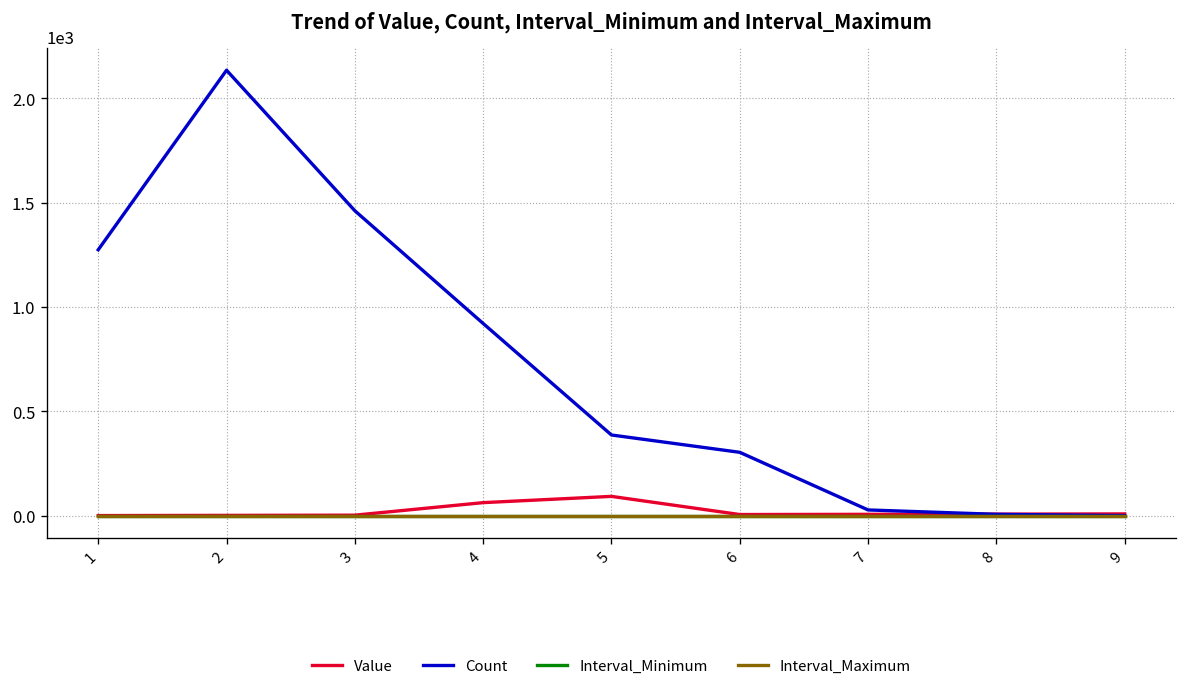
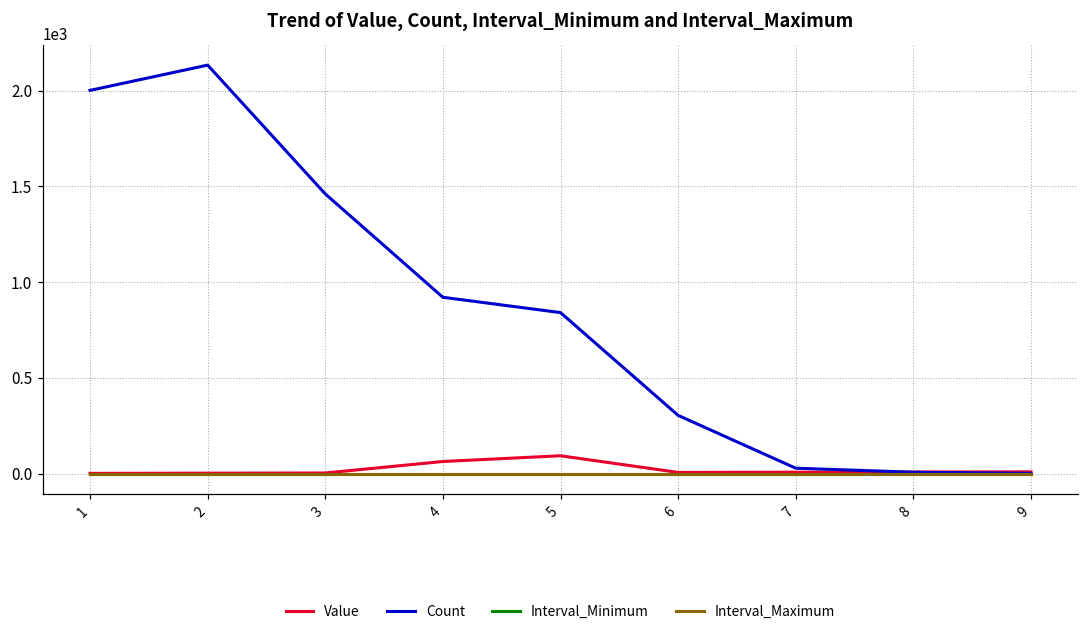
  {
    "Value": {
      "4": 60,
      "5": 90
    },
    "Count": {
-     "1": 1270,
+     "1": 2000,
      "2": 2130,
      "3": 1460,
      "4": 920,
-     "5": 390,
+     "5": 840,
      "6": 300,
      "7": 30
    },
    "Interval_Maximum": {
      "4": 0,
      "5": 0
    }
  }
